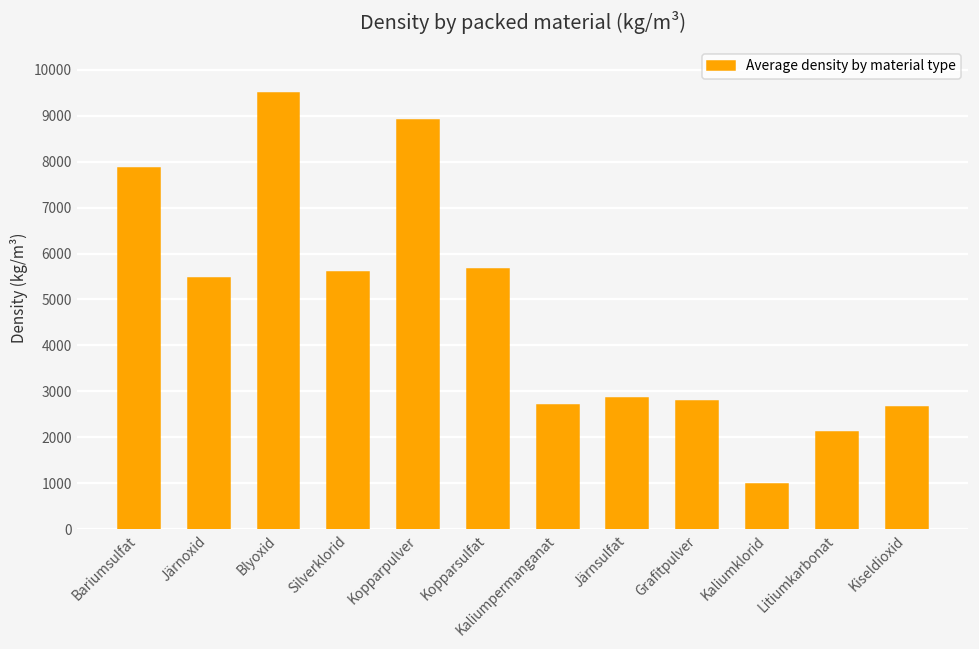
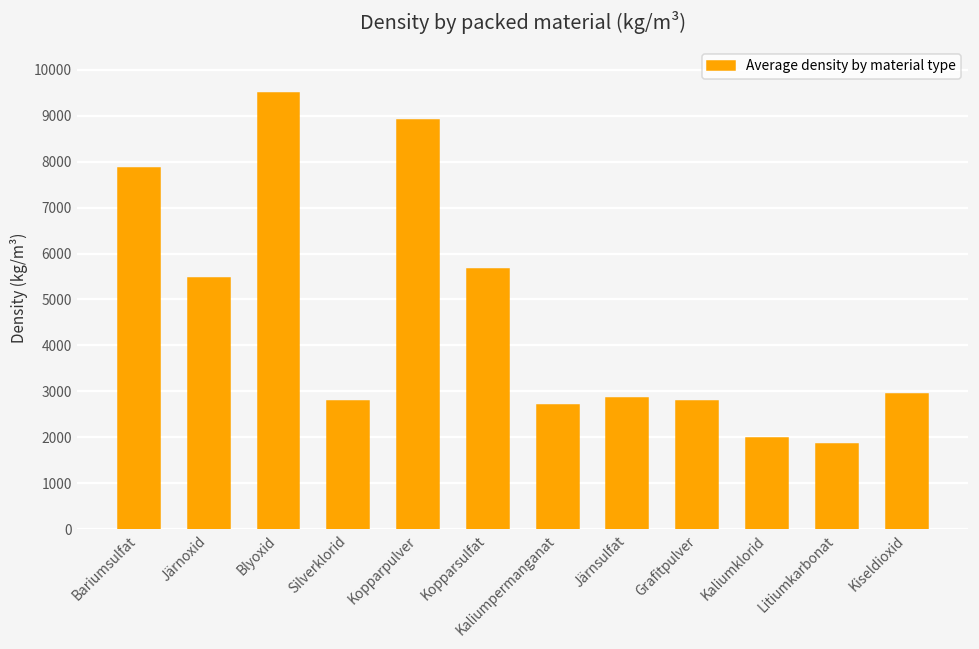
  {
    "Bariumsulfat": 7900,
    "Järnoxid": 5500,
    "Blyoxid": 9500,
-   "Silverklorid": 5600,
+   "Silverklorid": 2800,
    "Kopparpulver": 8900,
    "Kopparsulfat": 5700,
    "Kaliumpermanganat": 2700,
    "Järnsulfat": 2900,
    "Grafitpulver": 2800,
-   "Kaliumklorid": 1000,
-   "Litiumkarbonat": 2100,
-   "Kiseldioxid": 2700
+   "Kaliumklorid": 2000,
+   "Litiumkarbonat": 1800,
+   "Kiseldioxid": 2900
  }
